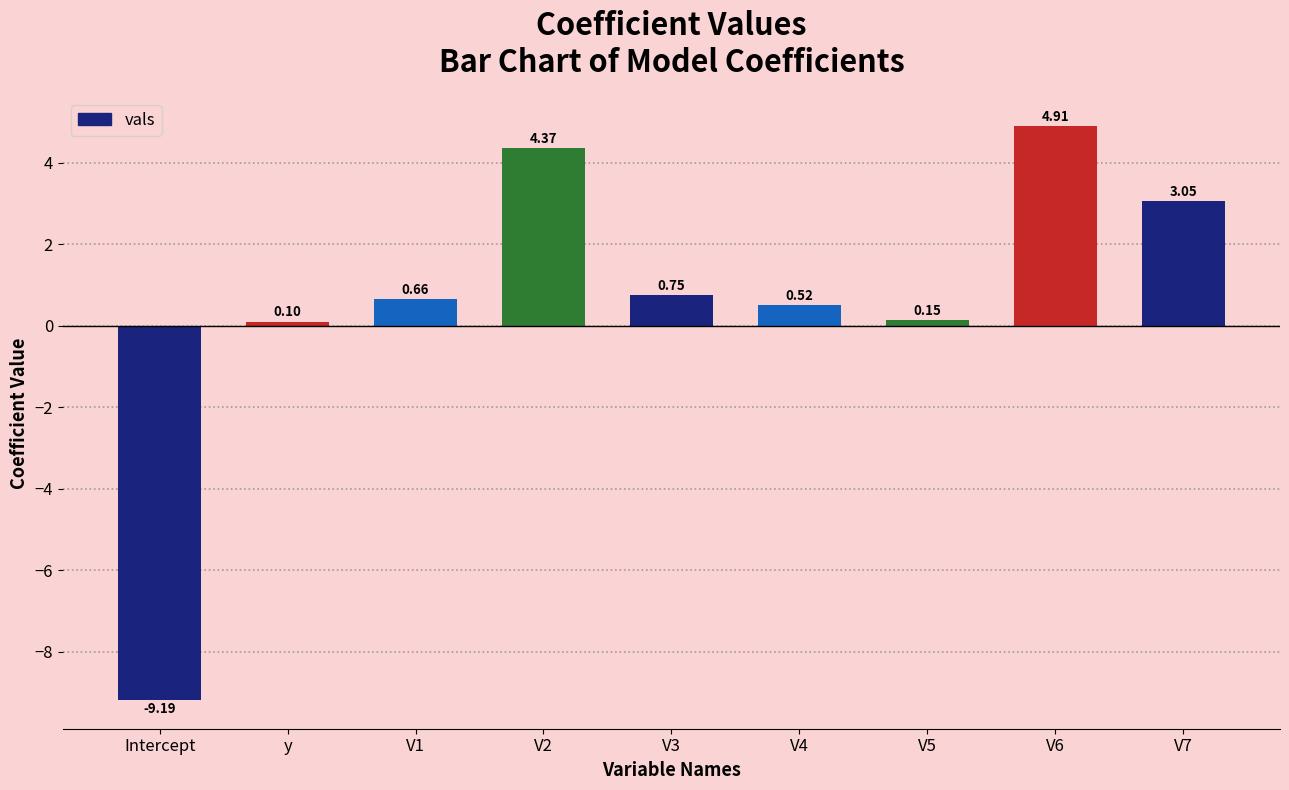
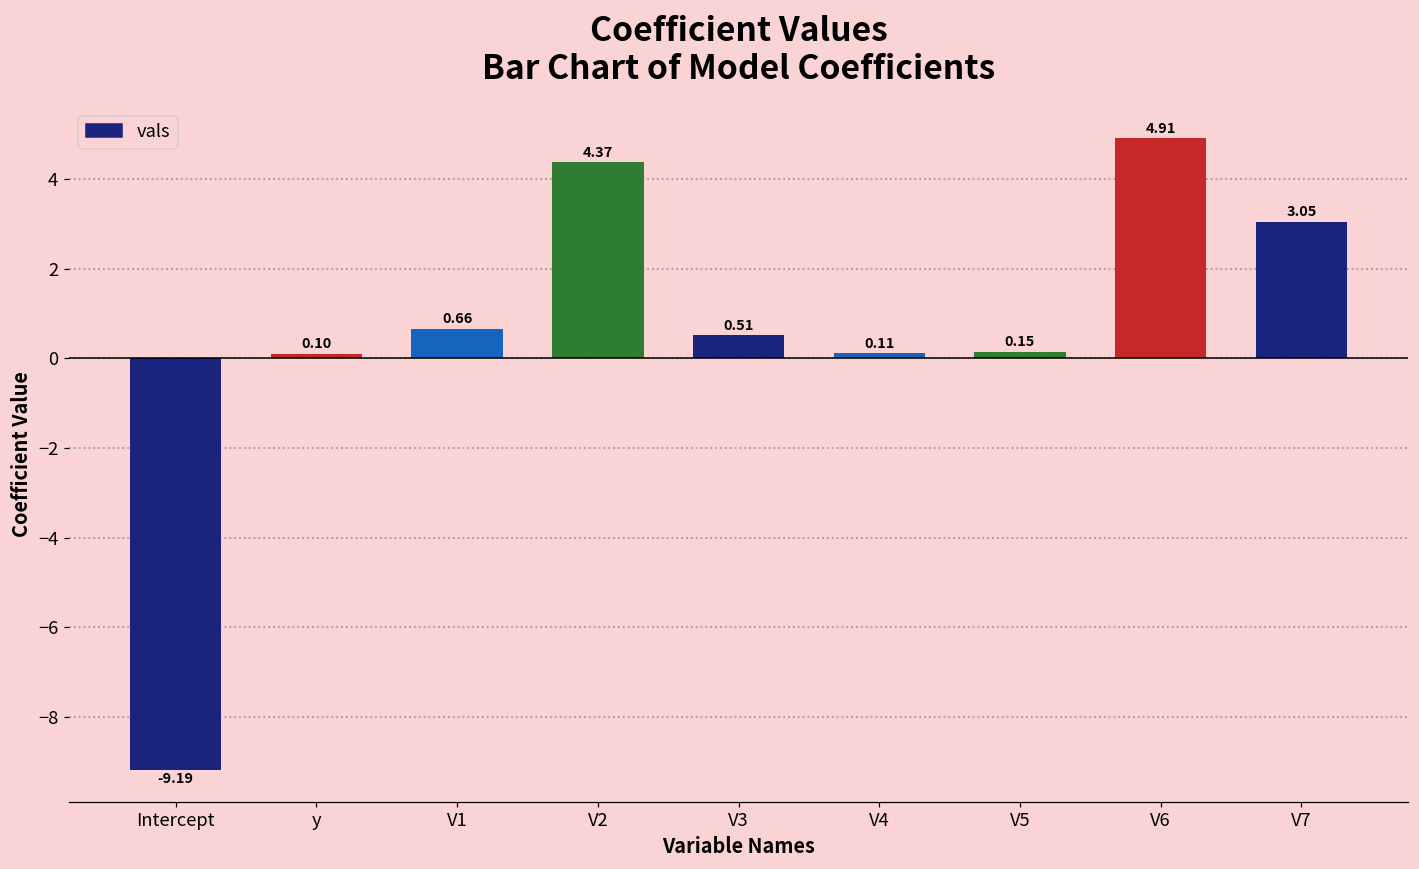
  {
    "Intercept": -9.19,
    "y": 0.10,
    "V1": 0.66,
    "V2": 4.37,
-   "V3": 0.75,
-   "V4": 0.52,
+   "V3": 0.51,
+   "V4": 0.11,
    "V5": 0.15,
    "V6": 4.91,
    "V7": 3.05
  }
